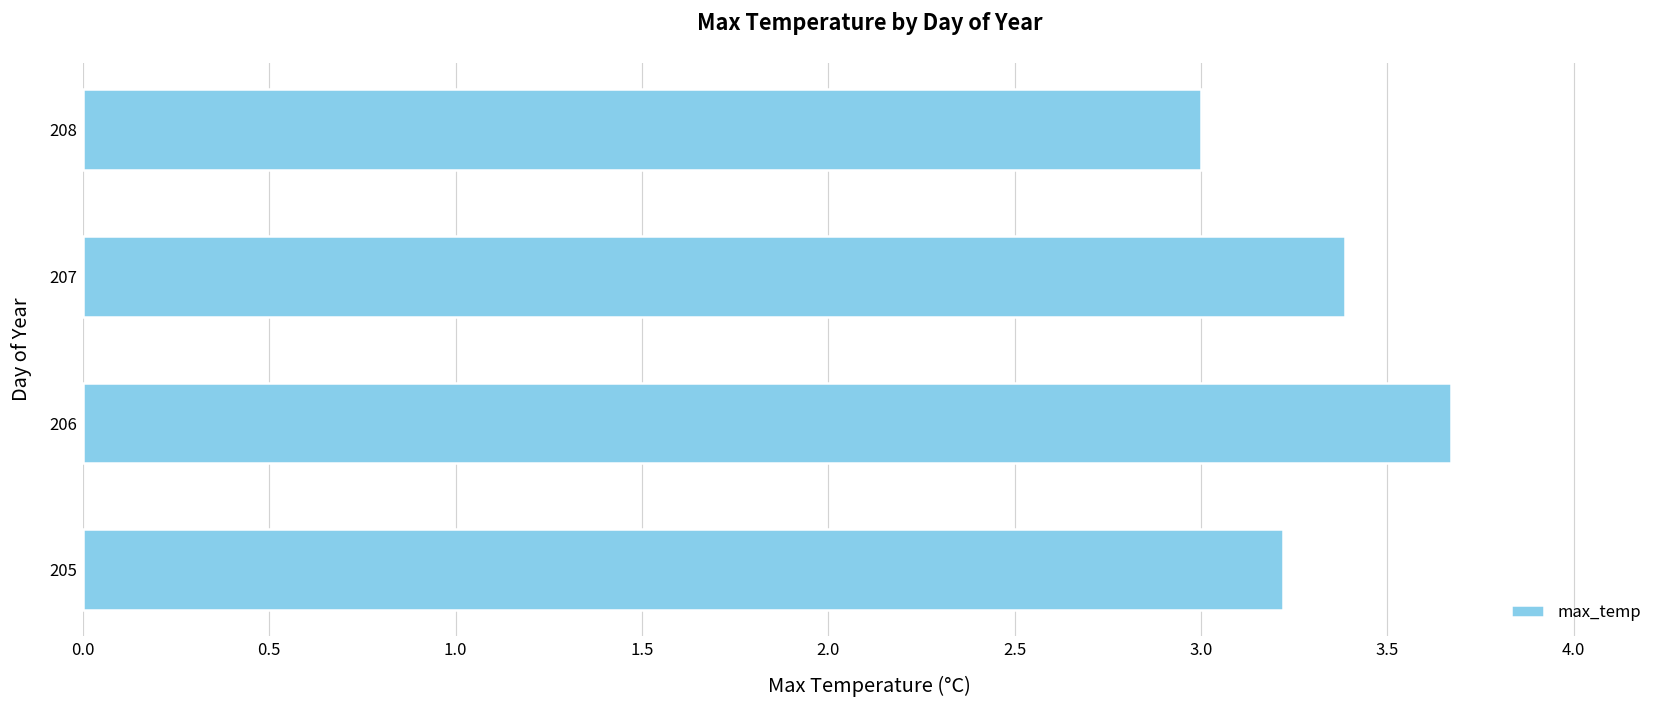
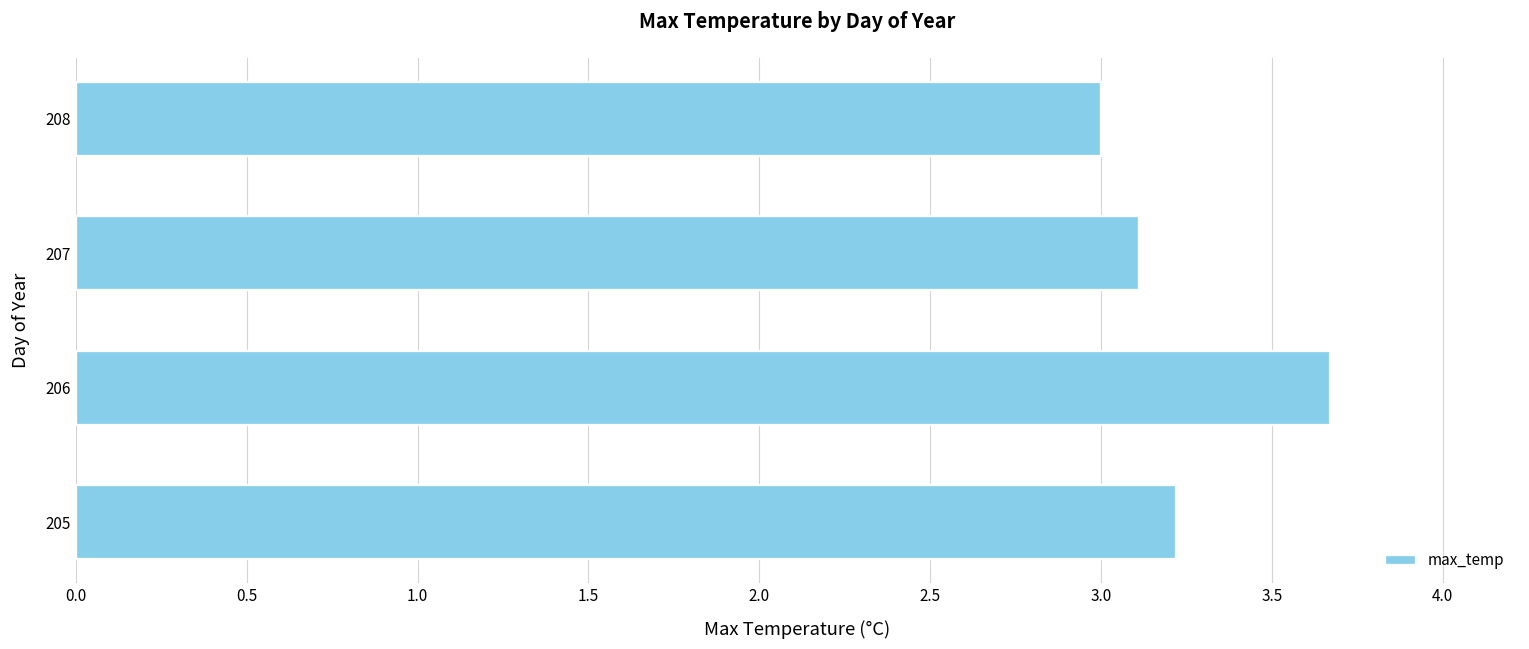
  {
    "208": 3.00,
-   "207": 3.39,
+   "207": 3.11,
    "206": 3.67,
    "205": 3.22
  }
